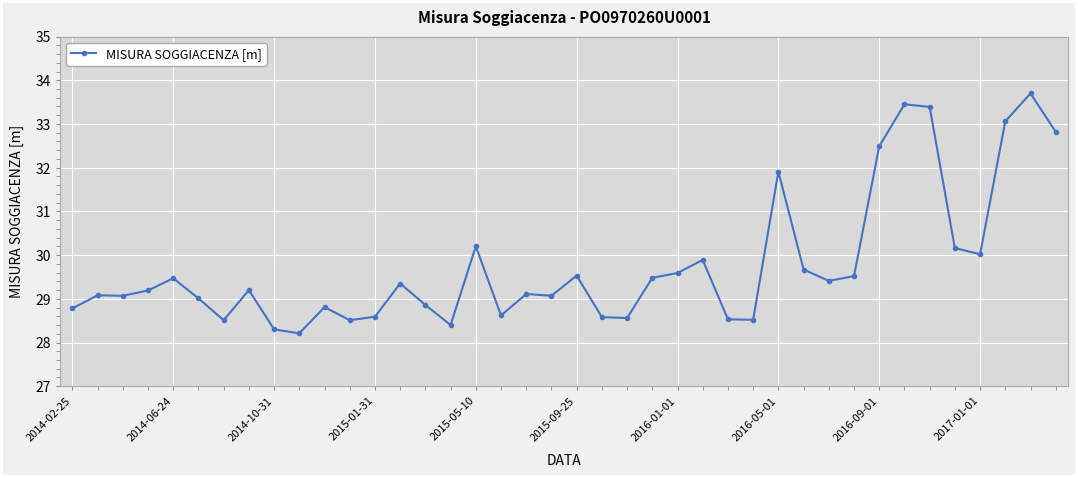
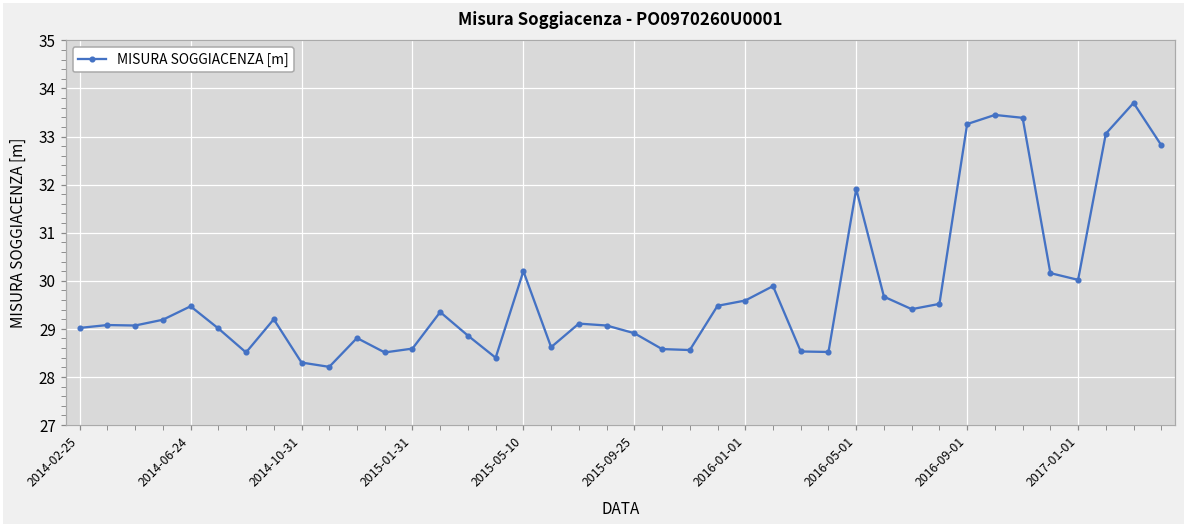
  {
-   "2014-02-25": 28.8,
+   "2014-02-25": 29.0,
    "2014-06-24": 29.5,
    "2014-10-31": 28.3,
    "2015-01-31": 28.6,
    "2015-05-10": 30.2,
-   "2015-09-25": 29.5,
+   "2015-09-25": 28.9,
    "2016-01-01": 29.6,
    "2016-05-01": 31.9,
-   "2016-09-01": 32.5,
+   "2016-09-01": 33.3,
    "2017-01-01": 30.0
  }
